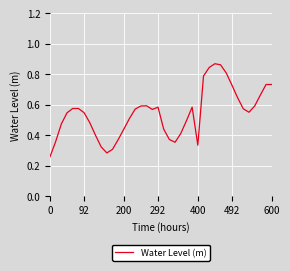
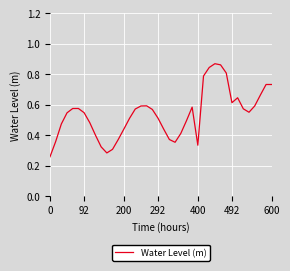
  {
    "0": 0.26,
    "92": 0.55,
    "200": 0.44,
-   "292": 0.58,
+   "292": 0.51,
    "400": 0.33,
-   "492": 0.73,
+   "492": 0.61,
    "600": 0.73
  }
